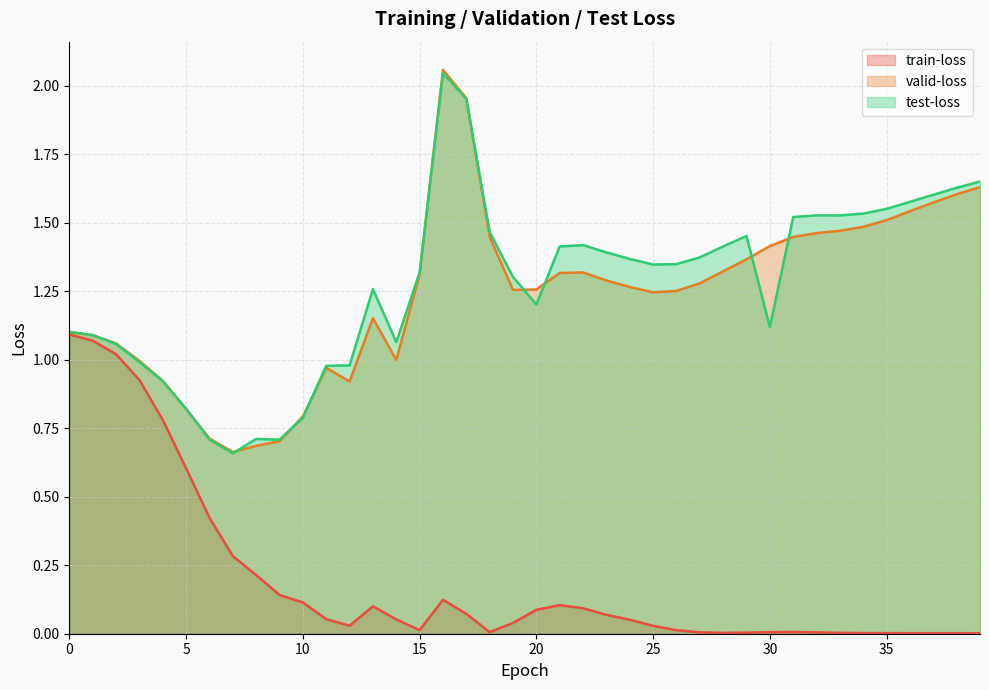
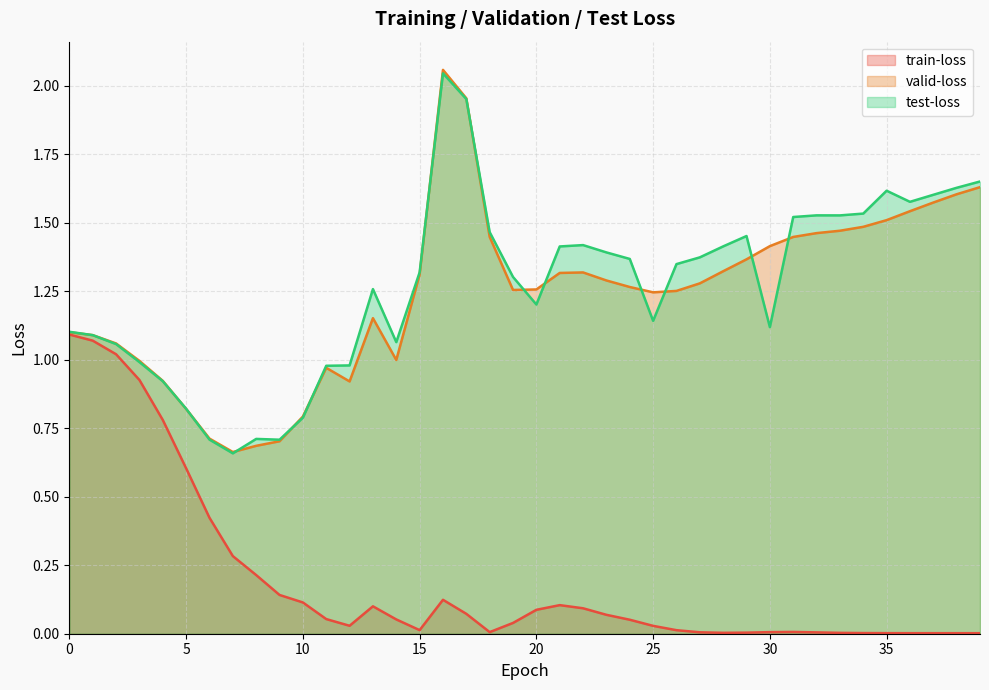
  {
    "test-loss": {
      "20": 1.20,
-     "25": 1.35,
+     "25": 1.14,
      "30": 1.12,
-     "35": 1.55
+     "35": 1.62
    }
  }
